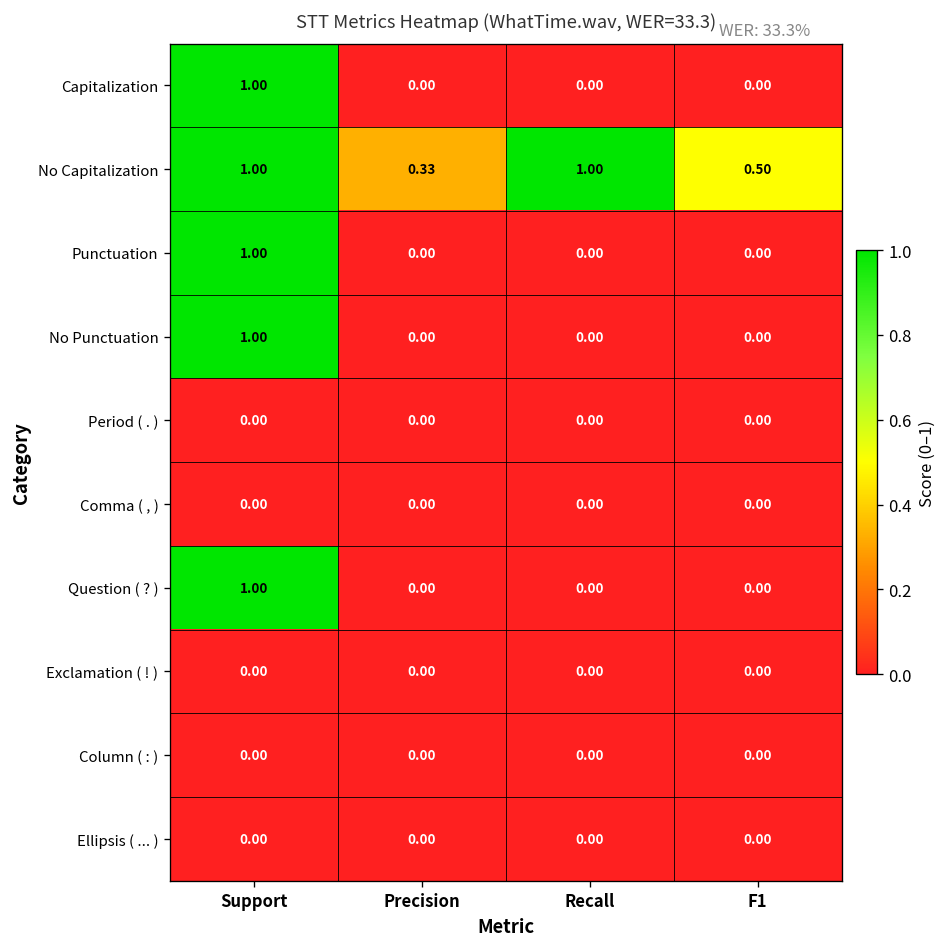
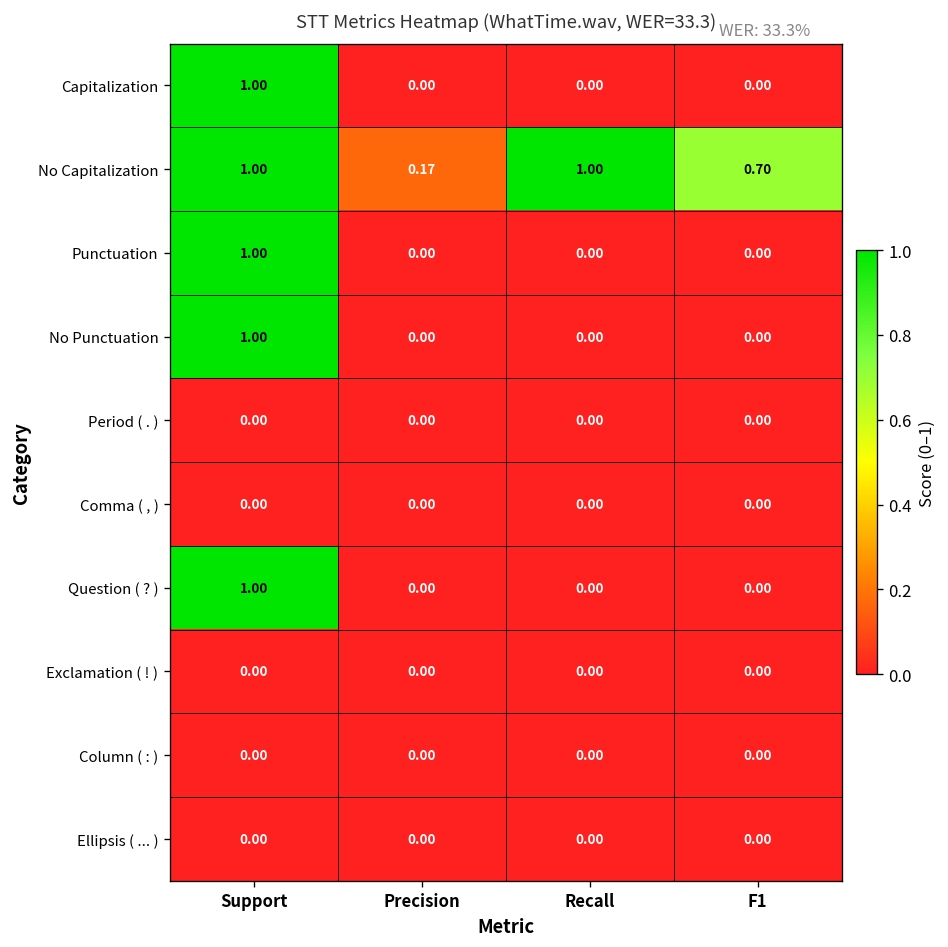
  {
    "Capitalization": {
      "Support": 1.00,
      "Precision": 0.00,
      "Recall": 0.00,
      "F1": 0.00
    },
    "No Capitalization": {
      "Support": 1.00,
-     "Precision": 0.33,
+     "Precision": 0.17,
      "Recall": 1.00,
-     "F1": 0.50
+     "F1": 0.70
    },
    "Punctuation": {
      "Support": 1.00,
      "Precision": 0.00,
      "Recall": 0.00,
      "F1": 0.00
    },
    "No Punctuation": {
      "Support": 1.00,
      "Precision": 0.00,
      "Recall": 0.00,
      "F1": 0.00
    },
    "Period ( . )": {
      "Support": 0.00,
      "Precision": 0.00,
      "Recall": 0.00,
      "F1": 0.00
    },
    "Comma ( , )": {
      "Support": 0.00,
      "Precision": 0.00,
      "Recall": 0.00,
      "F1": 0.00
    },
    "Question ( ? )": {
      "Support": 1.00,
      "Precision": 0.00,
      "Recall": 0.00,
      "F1": 0.00
    },
    "Exclamation ( ! )": {
      "Support": 0.00,
      "Precision": 0.00,
      "Recall": 0.00,
      "F1": 0.00
    },
    "Column ( : )": {
      "Support": 0.00,
      "Precision": 0.00,
      "Recall": 0.00,
      "F1": 0.00
    },
    "Ellipsis ( ... )": {
      "Support": 0.00,
      "Precision": 0.00,
      "Recall": 0.00,
      "F1": 0.00
    }
  }
